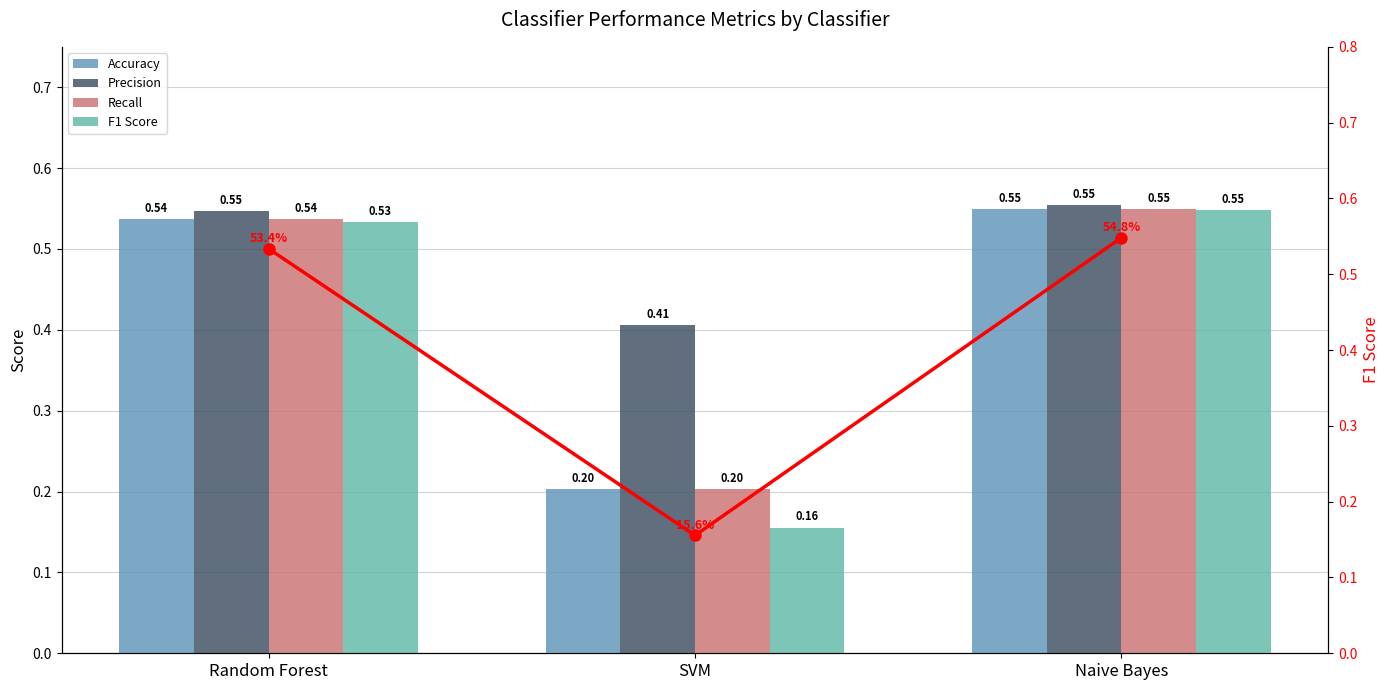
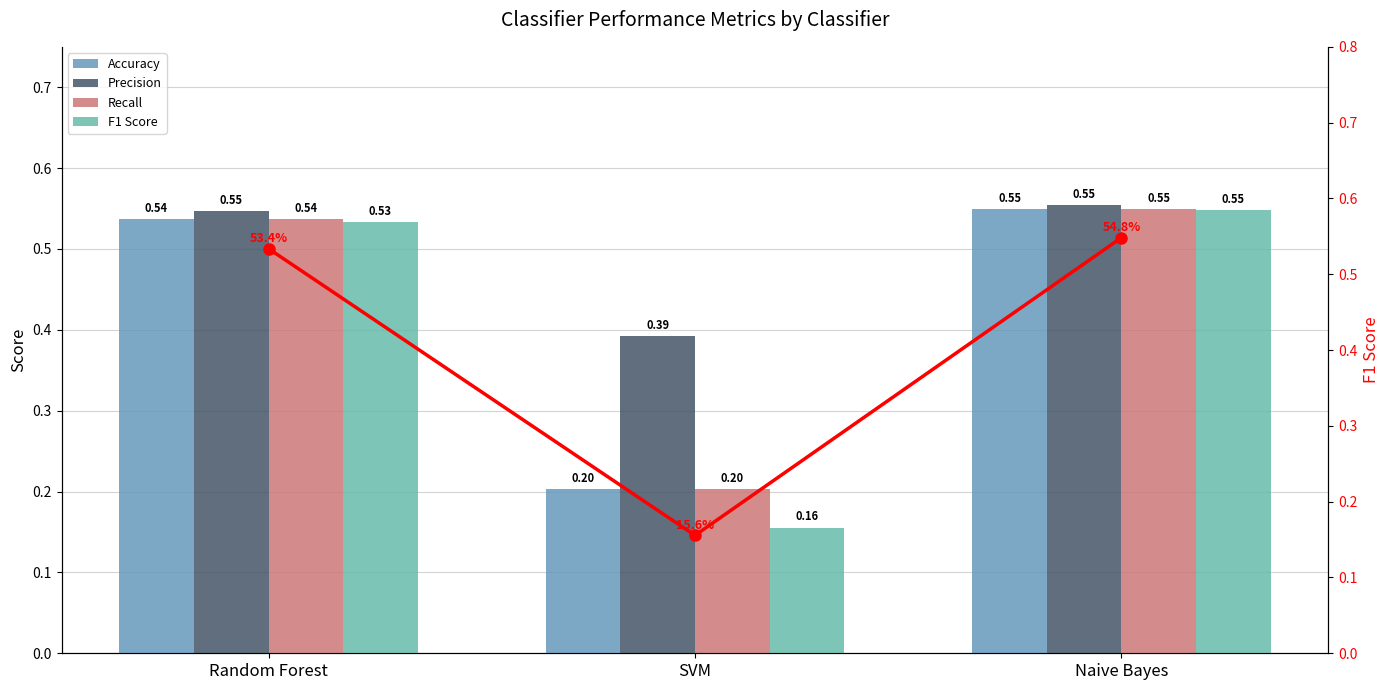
  {
    "Precision": {
      "Random Forest": 0.55,
-     "SVM": 0.41,
+     "SVM": 0.39,
      "Naive Bayes": 0.55
    },
    "Recall": {
      "Random Forest": 0.54,
      "SVM": 0.20,
      "Naive Bayes": 0.55
    }
  }
